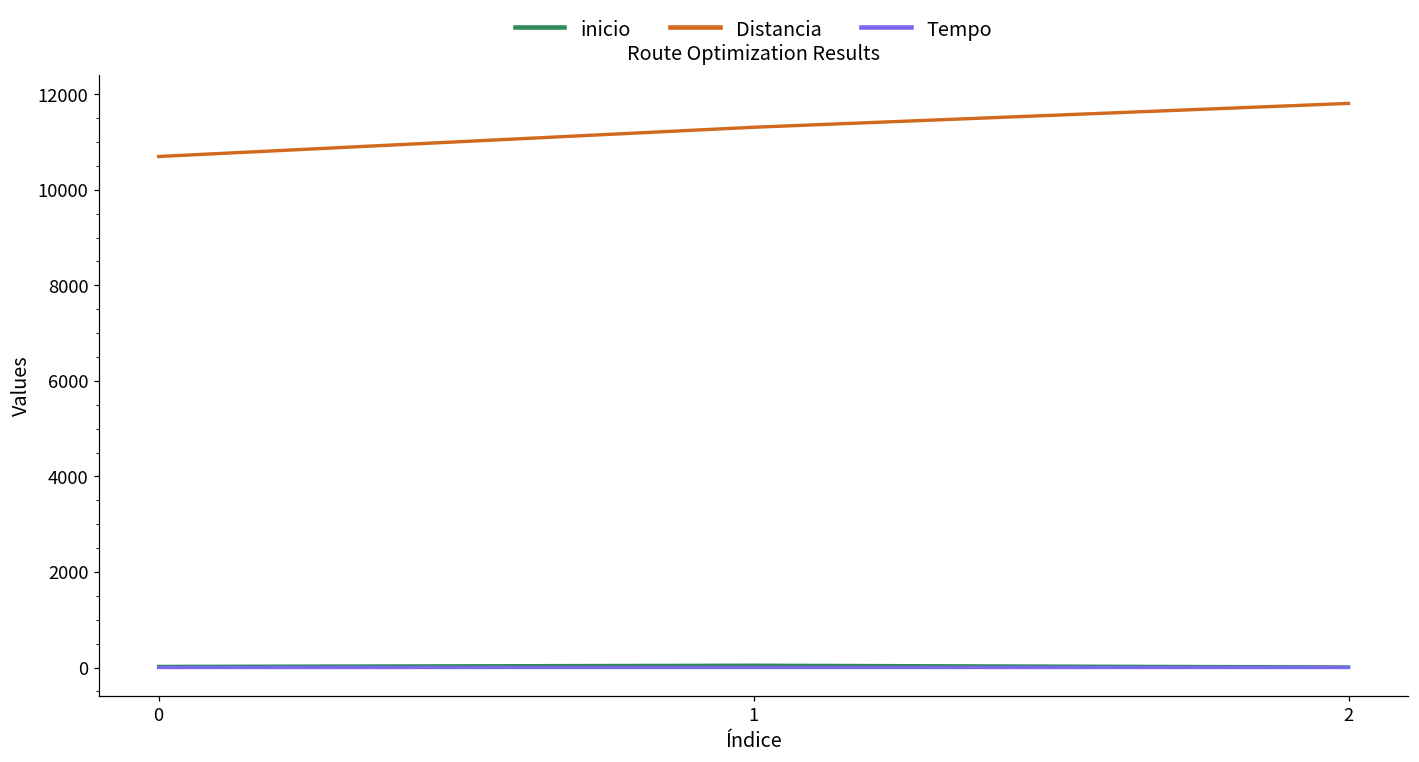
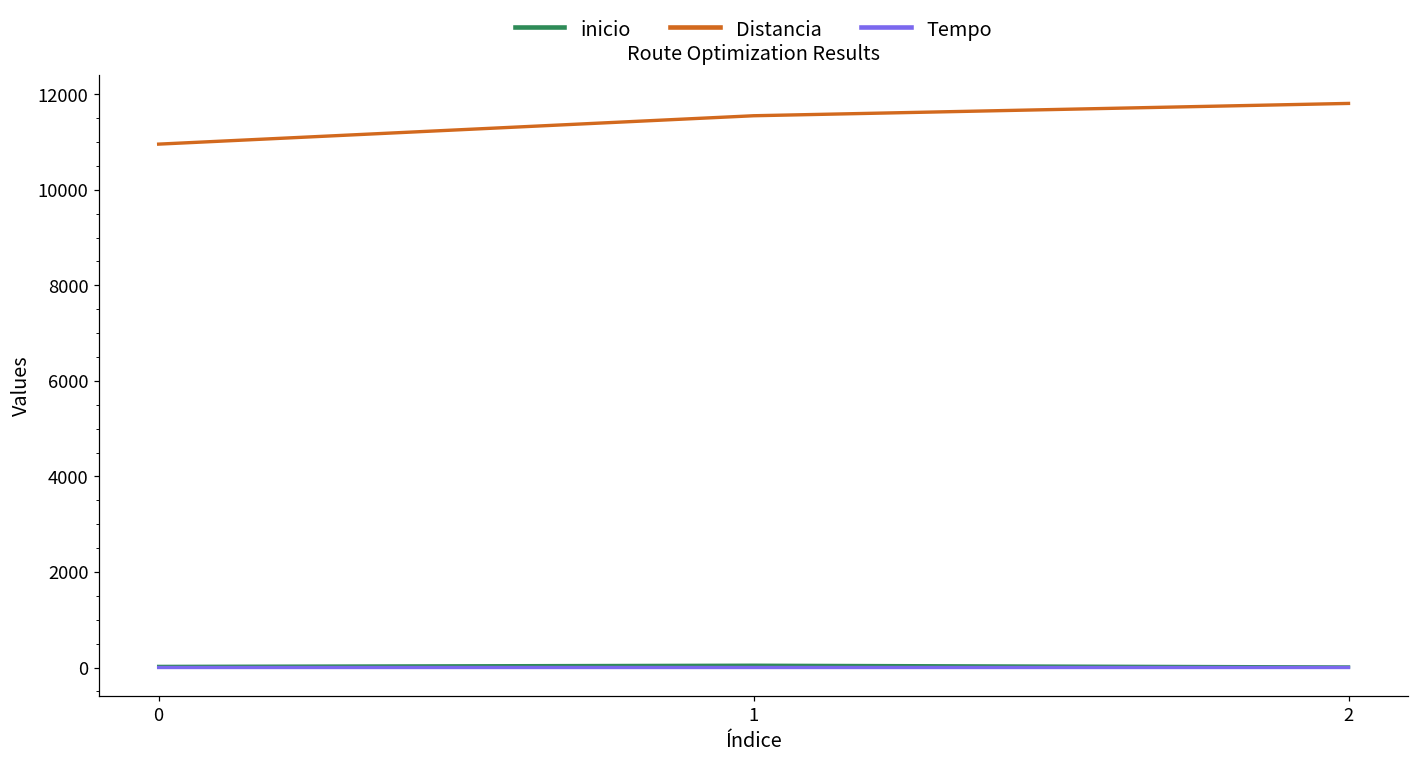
  {
    "Distancia": {
-     "0": 10700,
-     "1": 11300,
+     "0": 11000,
+     "1": 11500,
      "2": 11800
    }
  }
